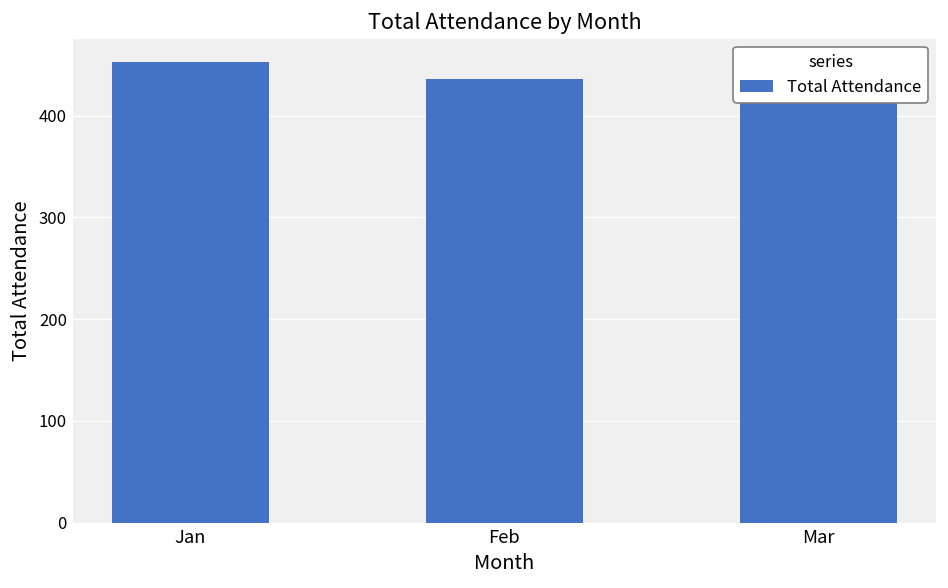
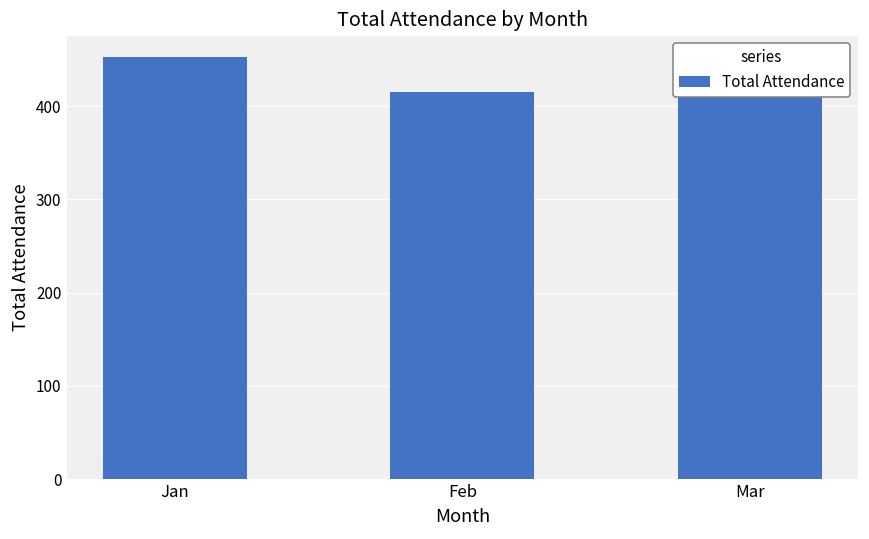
  {
    "Jan": 450,
-   "Feb": 440
+   "Feb": 420
  }
